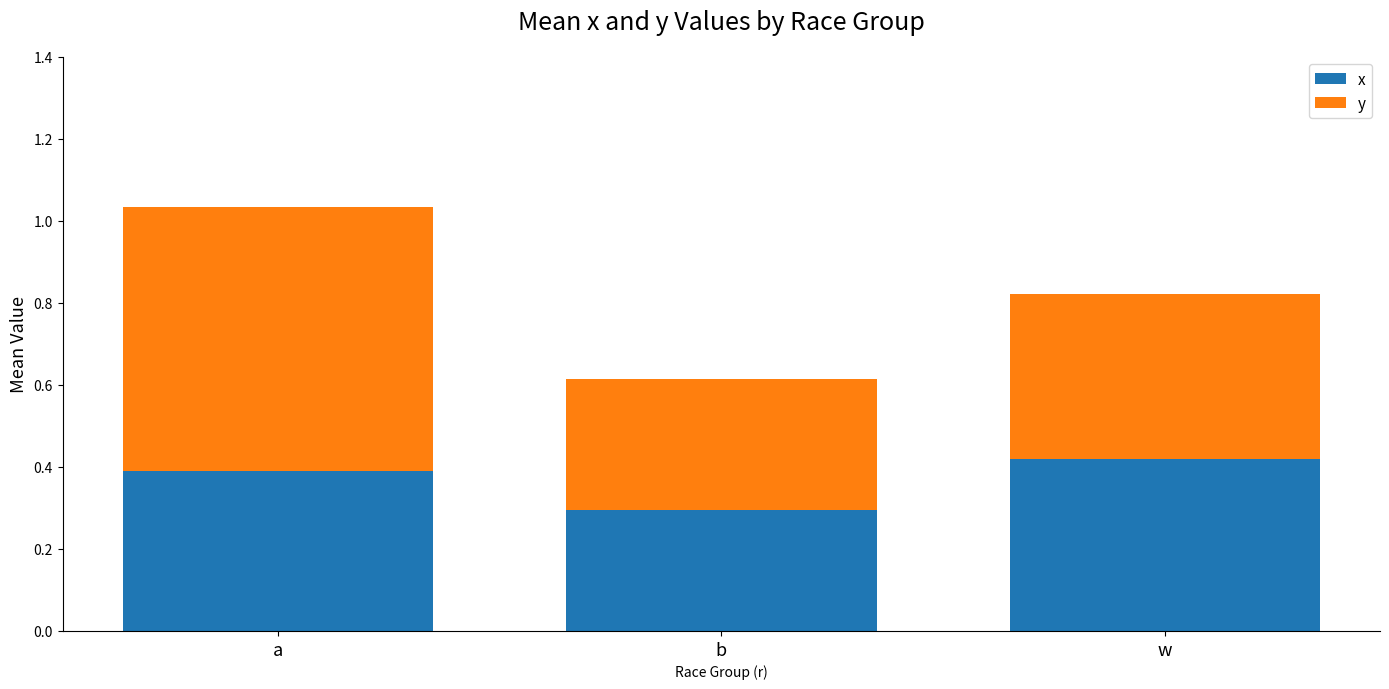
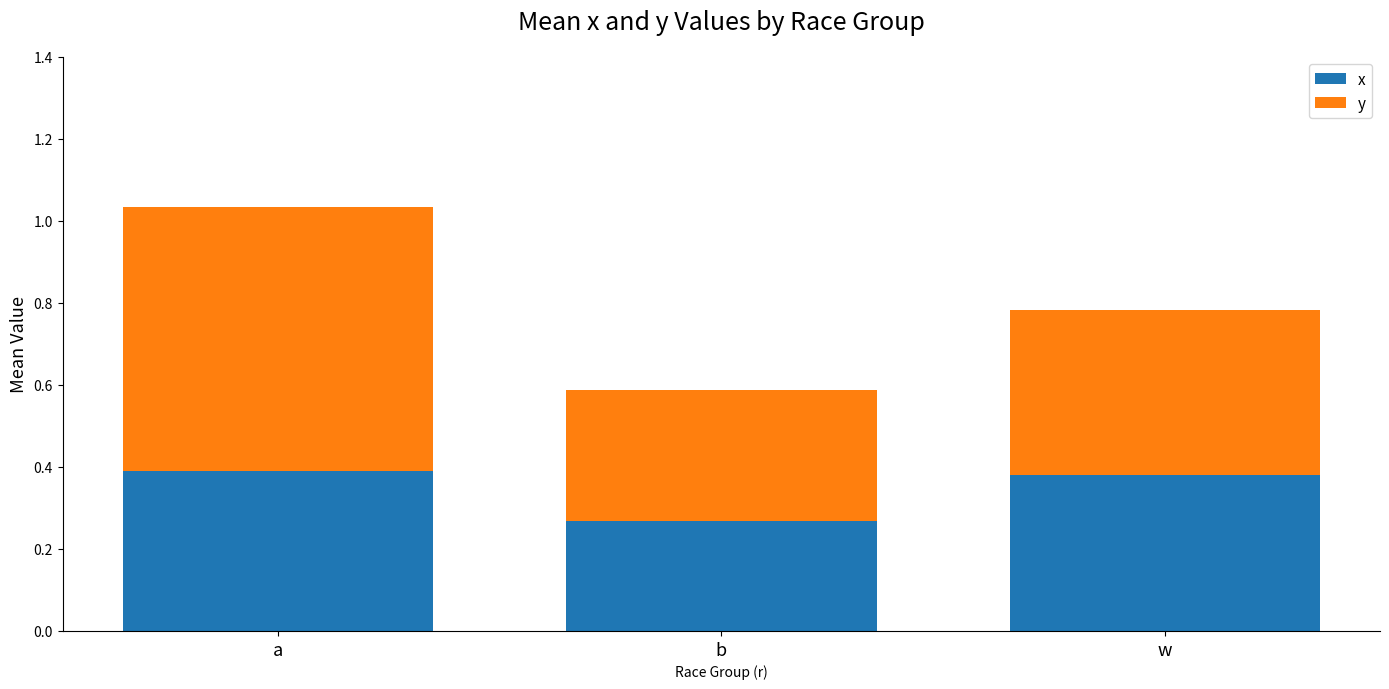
  {
    "x": {
      "a": 0.39,
-     "b": 0.29,
-     "w": 0.42
+     "b": 0.27,
+     "w": 0.38
    },
    "y": {
      "a": 0.64,
      "b": 0.32,
      "w": 0.40
    }
  }
